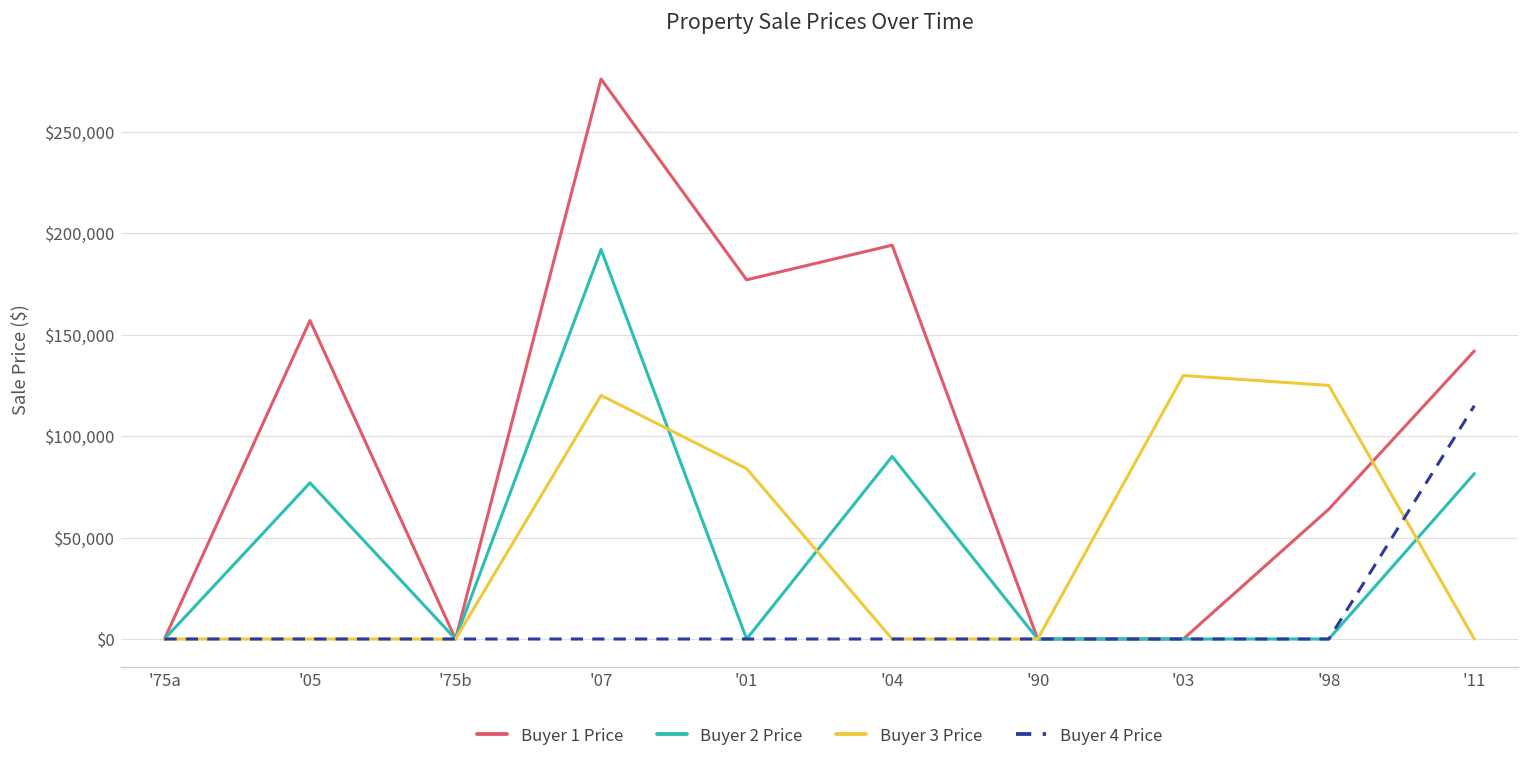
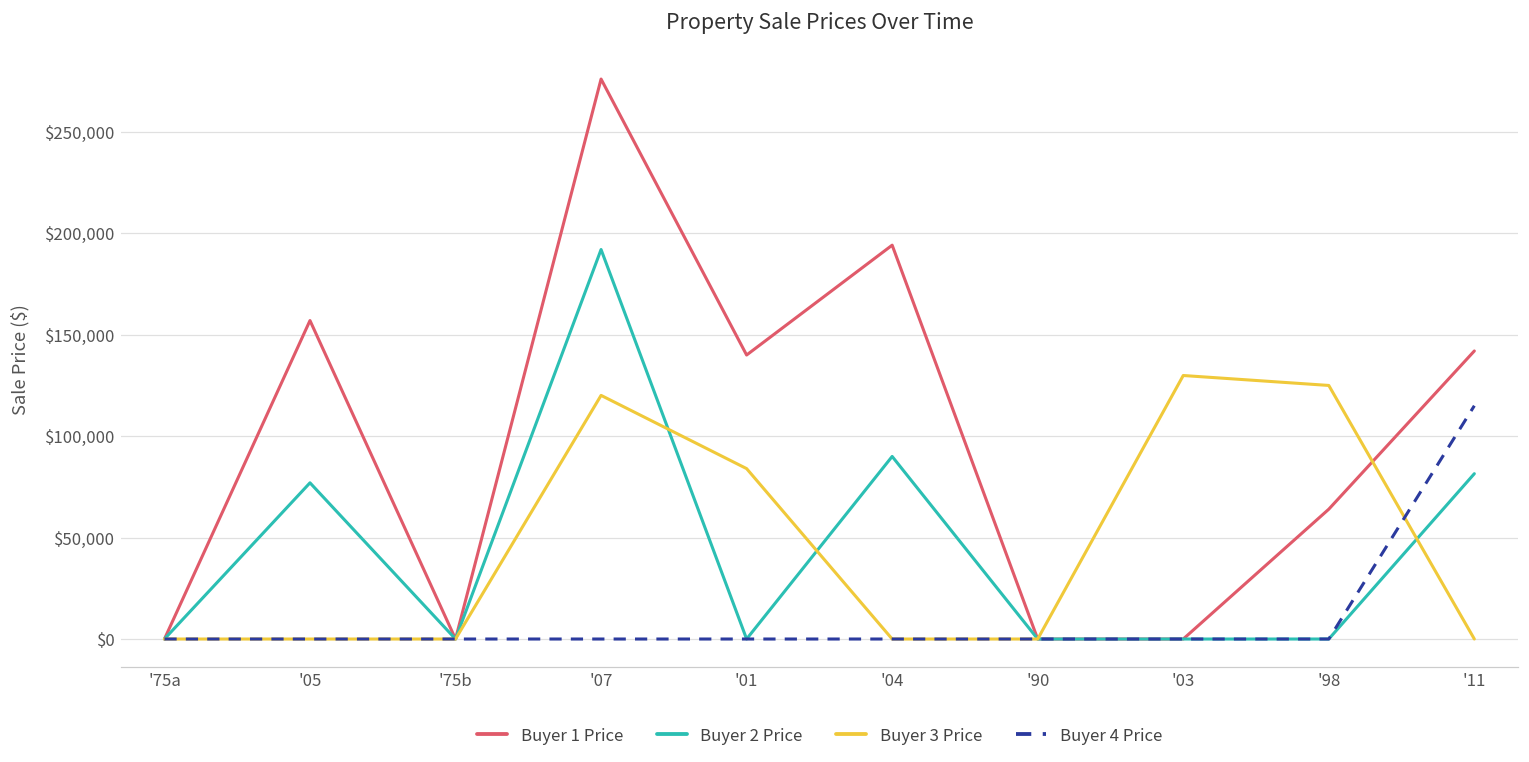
  {
    "Buyer 1 Price": {
      "'05": "$157,000",
      "'07": "$276,000",
-     "'01": "$177,000",
+     "'01": "$140,000",
      "'04": "$194,000",
      "'98": "$64,000",
      "'11": "$142,000"
    },
    "Buyer 2 Price": {
      "'05": "$77,000",
      "'07": "$192,000",
      "'04": "$90,000",
      "'11": "$82,000"
    },
    "Buyer 3 Price": {
      "'07": "$120,000",
      "'01": "$84,000",
      "'03": "$130,000",
      "'98": "$125,000",
      "'11": "$0"
    },
    "Buyer 4 Price": {
      "'07": "$0",
      "'11": "$115,000"
    }
  }
